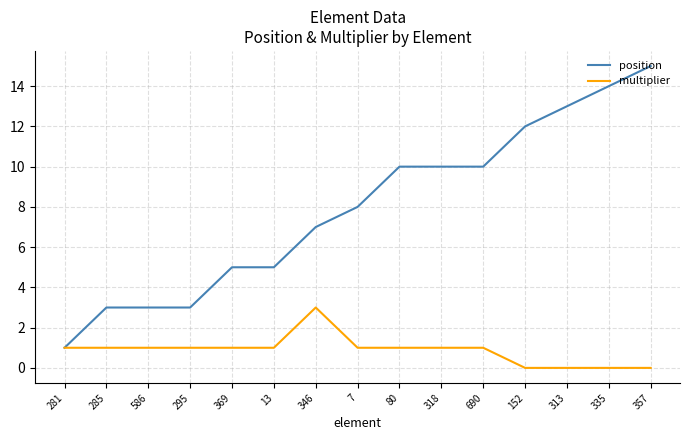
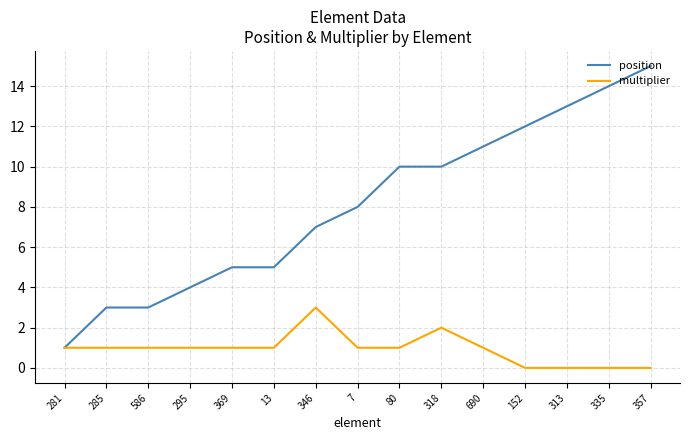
  {
    "position": {
      "285": 3,
      "586": 3,
-     "295": 3,
+     "295": 4,
      "369": 5,
      "13": 5,
      "346": 7,
      "7": 8,
      "80": 10,
      "318": 10,
-     "690": 10,
+     "690": 11,
      "152": 12,
      "313": 13,
      "335": 14,
      "357": 15
    },
    "multiplier": {
      "285": 1,
      "586": 1,
      "295": 1,
      "369": 1,
      "13": 1,
      "346": 3,
      "7": 1,
      "80": 1,
-     "318": 1,
+     "318": 2,
      "690": 1,
      "152": 0,
      "313": 0,
      "335": 0,
      "357": 0
    }
  }
